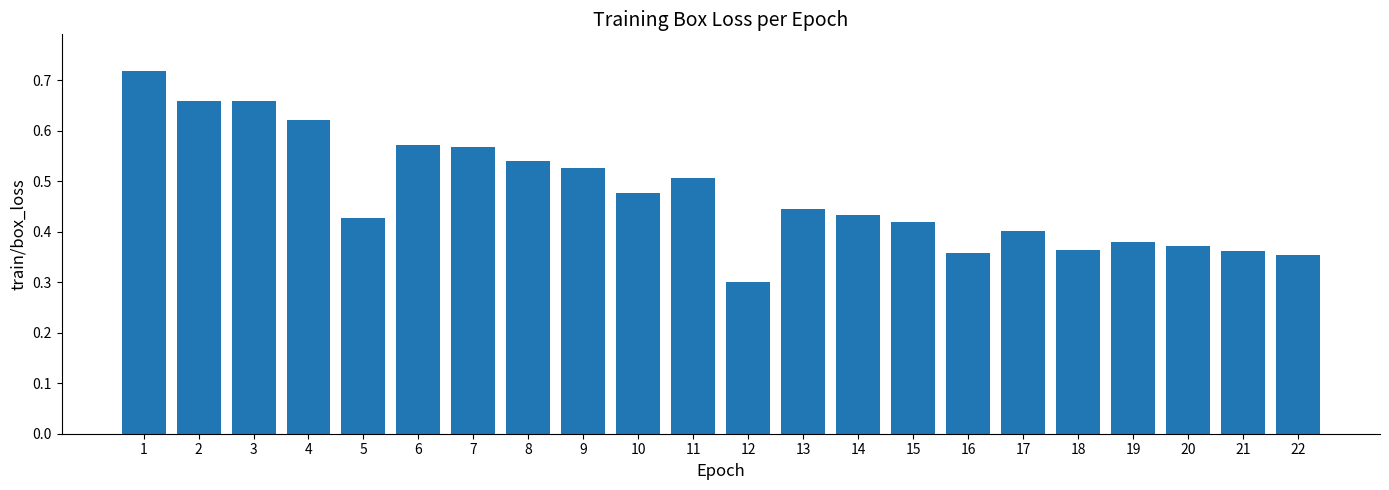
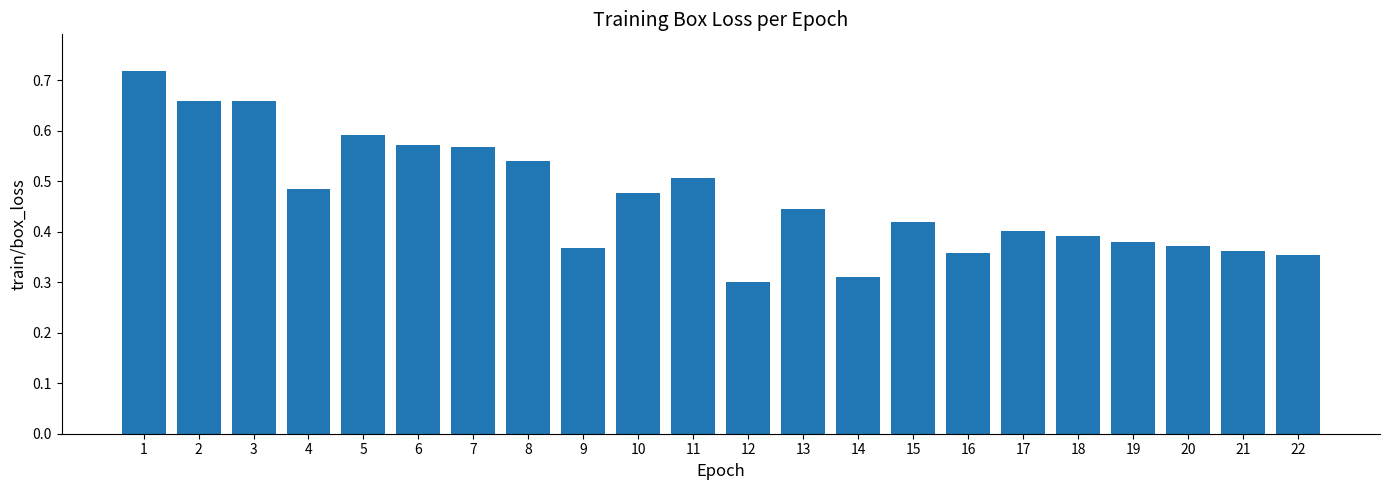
  {
    "1": 0.72,
    "2": 0.66,
    "3": 0.66,
-   "4": 0.62,
-   "5": 0.43,
+   "4": 0.48,
+   "5": 0.59,
    "6": 0.57,
    "7": 0.57,
    "8": 0.54,
-   "9": 0.53,
+   "9": 0.37,
    "10": 0.48,
    "11": 0.51,
    "12": 0.30,
    "13": 0.45,
-   "14": 0.43,
+   "14": 0.31,
    "15": 0.42,
    "16": 0.36,
    "17": 0.40,
-   "18": 0.36,
+   "18": 0.39,
    "19": 0.38,
    "20": 0.37,
    "21": 0.36,
    "22": 0.35
  }
